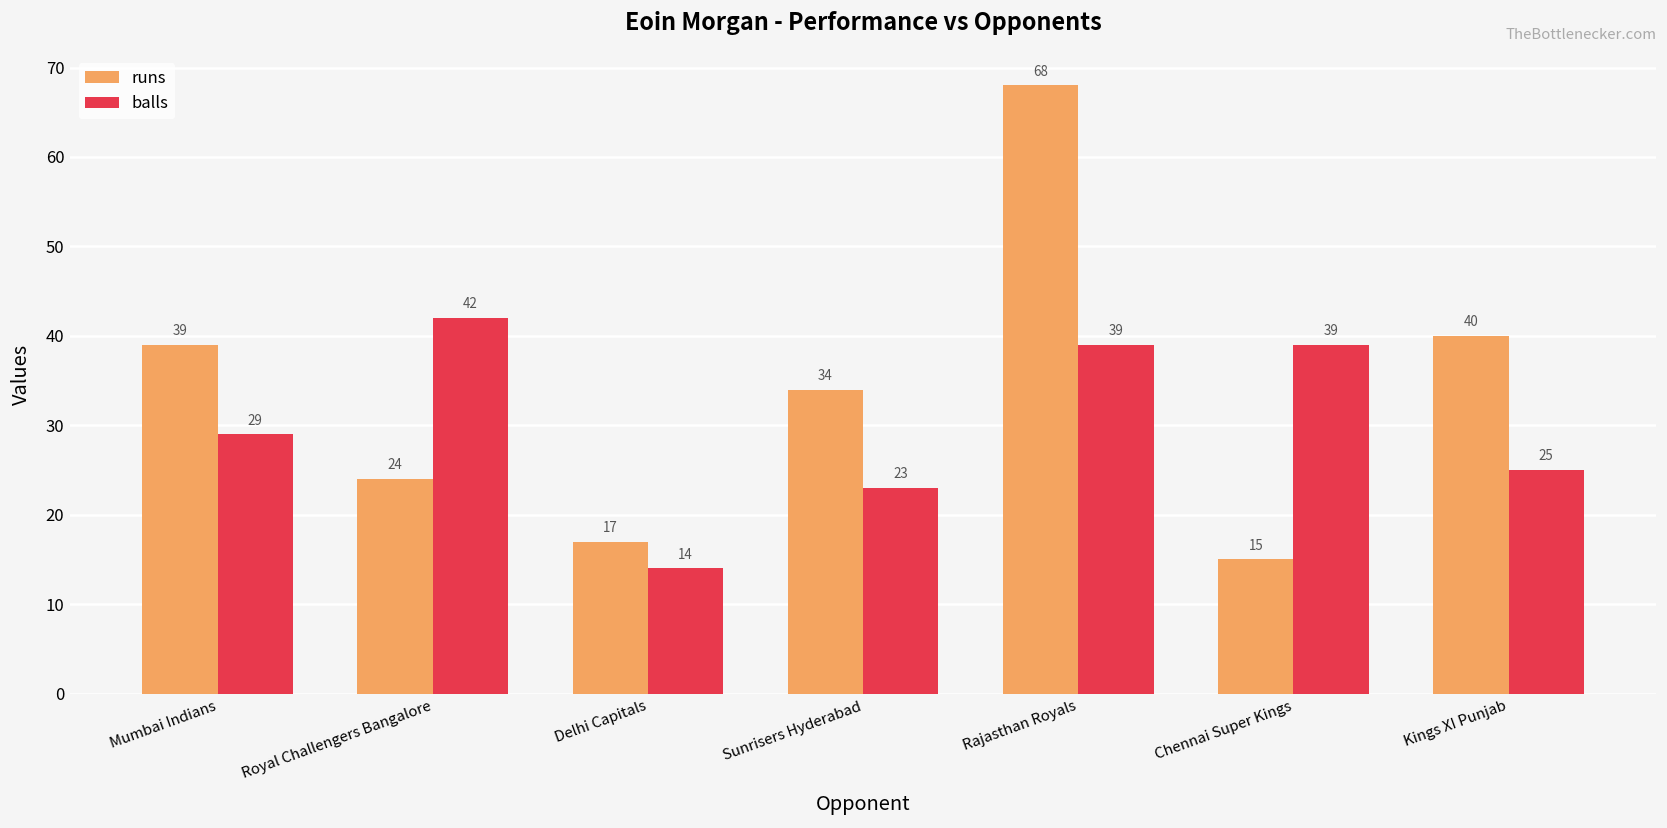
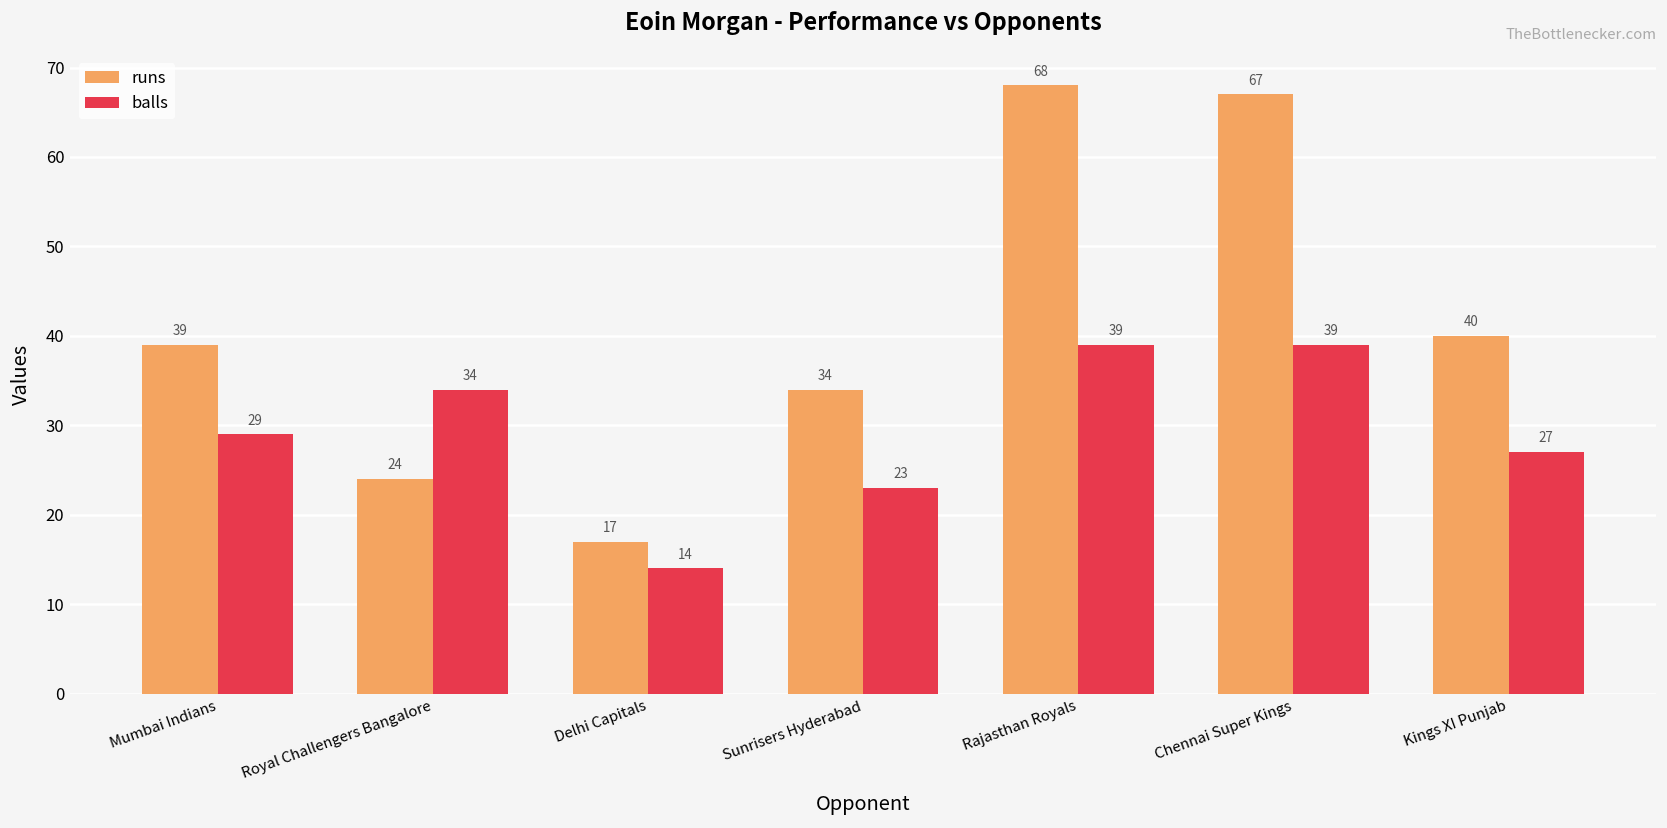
  {
    "runs": {
      "Mumbai Indians": 39,
      "Royal Challengers Bangalore": 24,
      "Delhi Capitals": 17,
      "Sunrisers Hyderabad": 34,
      "Rajasthan Royals": 68,
-     "Chennai Super Kings": 15,
+     "Chennai Super Kings": 67,
      "Kings XI Punjab": 40
    },
    "balls": {
      "Mumbai Indians": 29,
-     "Royal Challengers Bangalore": 42,
+     "Royal Challengers Bangalore": 34,
      "Delhi Capitals": 14,
      "Sunrisers Hyderabad": 23,
      "Rajasthan Royals": 39,
      "Chennai Super Kings": 39,
-     "Kings XI Punjab": 25
+     "Kings XI Punjab": 27
    }
  }
